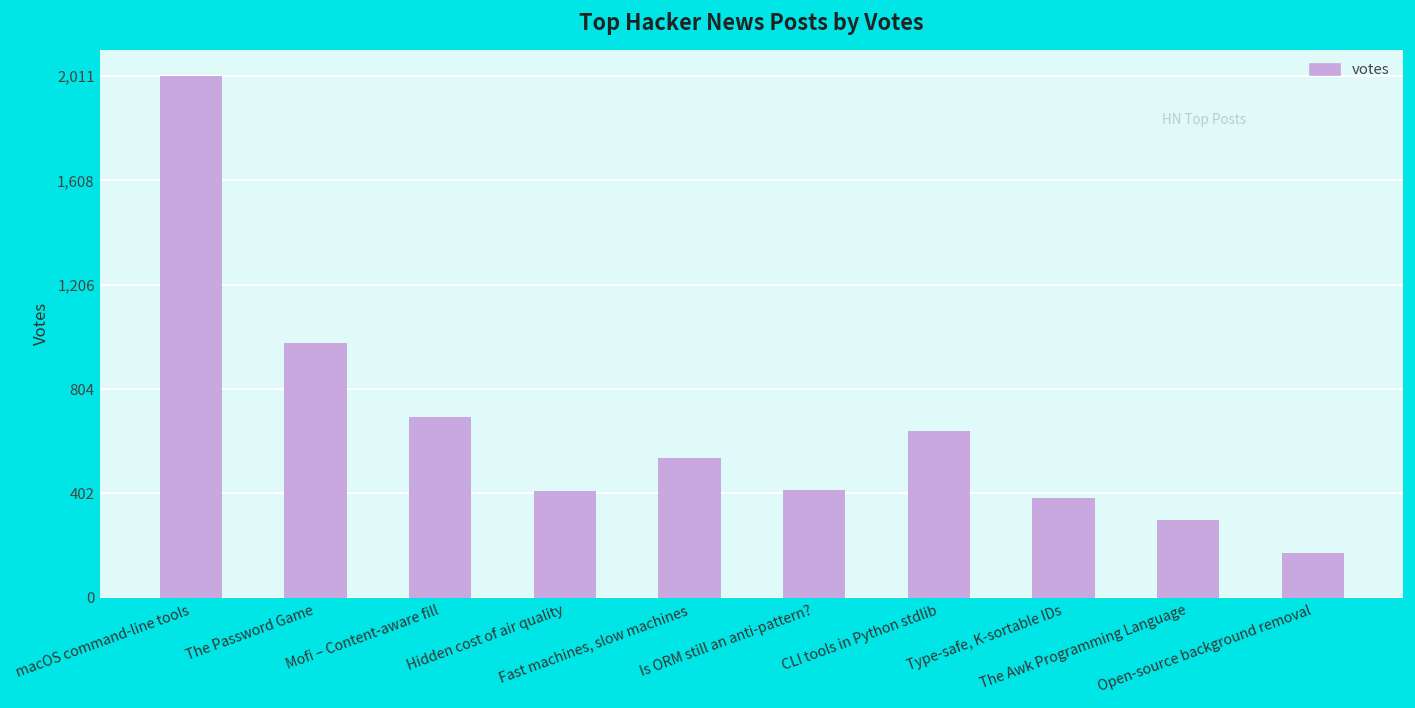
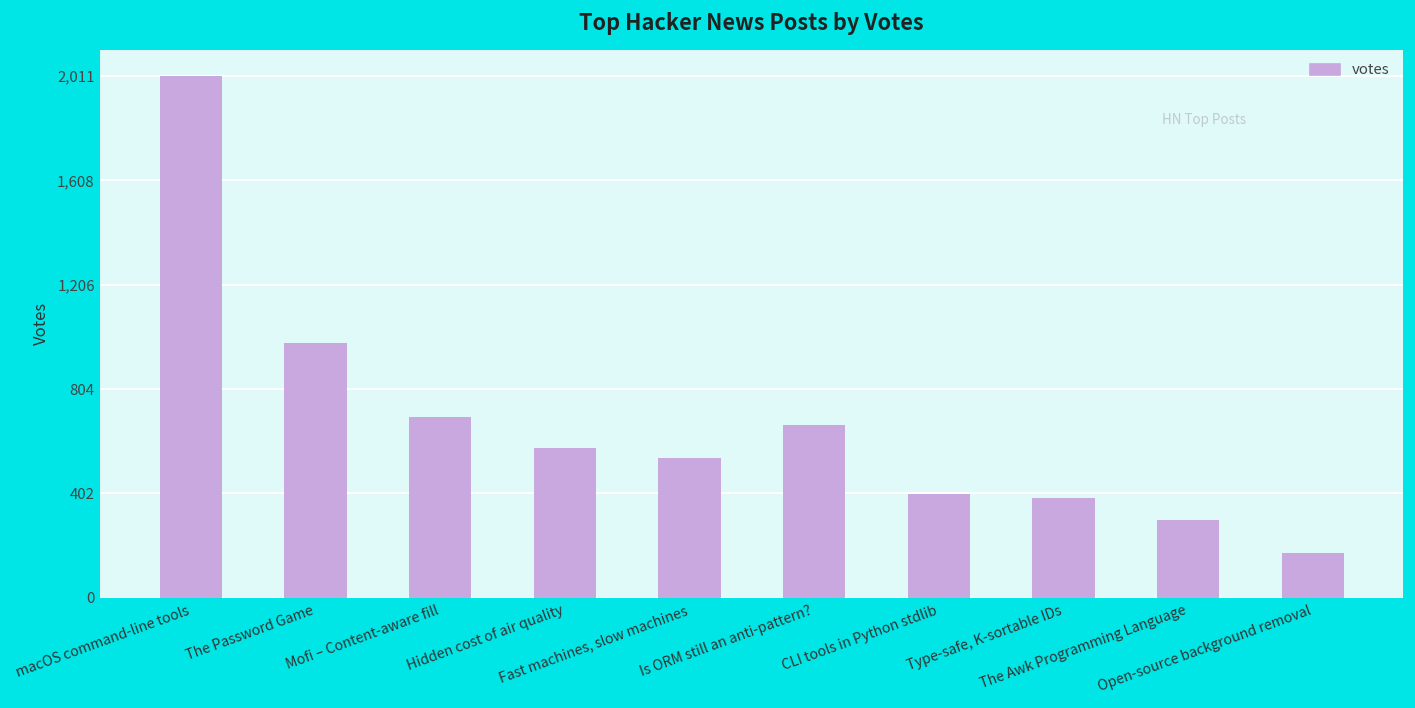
  {
    "macOS command-line tools": "2,010",
    "The Password Game": "980",
    "Mofi – Content-aware fill": "700",
-   "Hidden cost of air quality": "410",
+   "Hidden cost of air quality": "580",
    "Fast machines, slow machines": "540",
-   "Is ORM still an anti-pattern?": "420",
-   "CLI tools in Python stdlib": "640",
+   "Is ORM still an anti-pattern?": "670",
+   "CLI tools in Python stdlib": "400",
    "Type-safe, K-sortable IDs": "380",
    "The Awk Programming Language": "300",
    "Open-source background removal": "170"
  }
